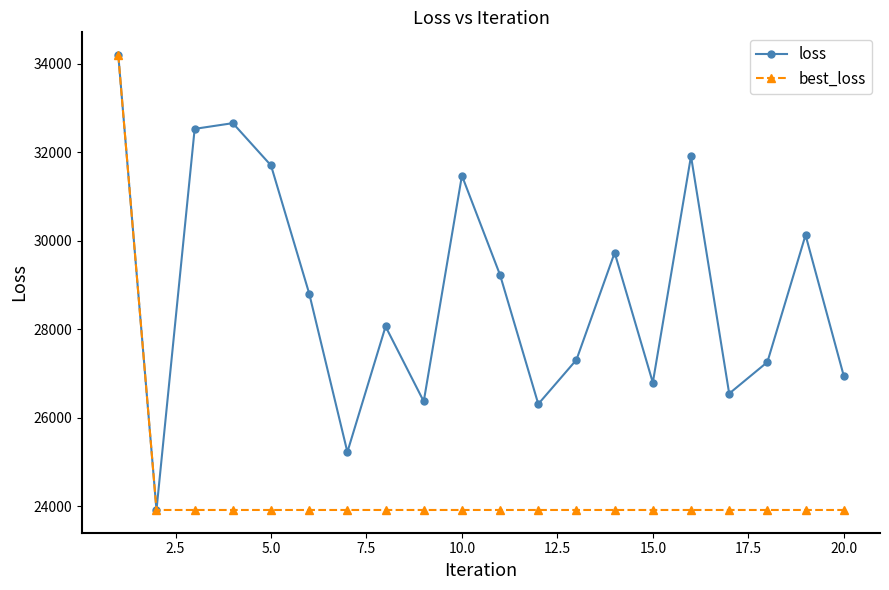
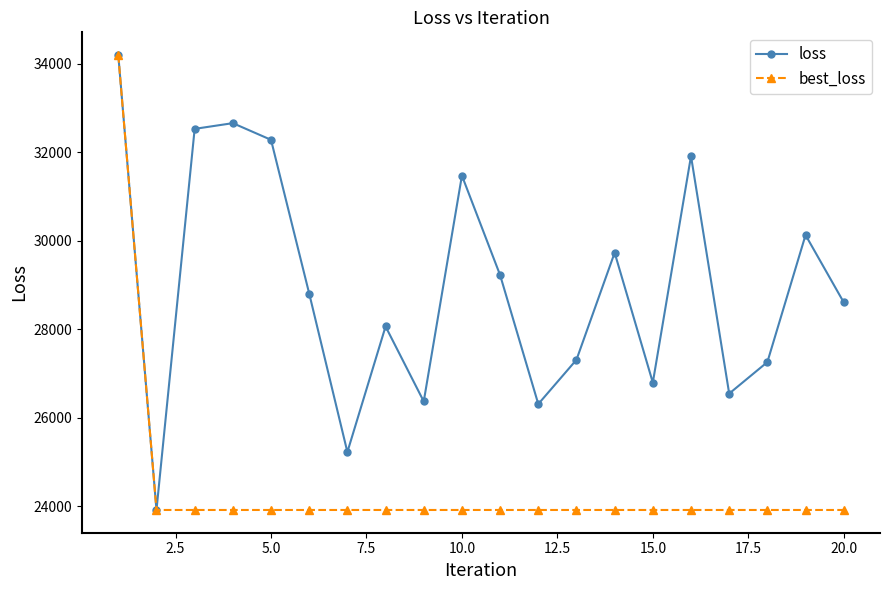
  {
    "loss": {
-     "5.0": 31700,
+     "5.0": 32300,
      "10.0": 31500,
      "15.0": 26800,
-     "20.0": 26900
+     "20.0": 28600
    },
    "best_loss": {
      "5.0": 23900,
      "10.0": 23900,
      "15.0": 23900,
      "20.0": 23900
    }
  }
